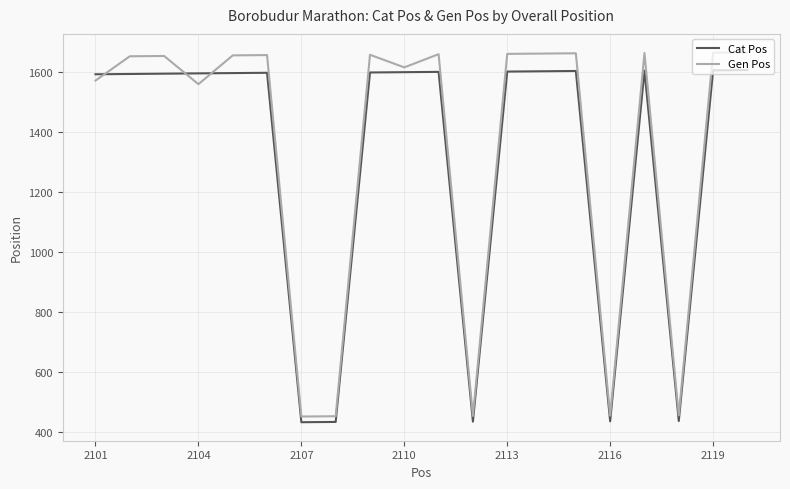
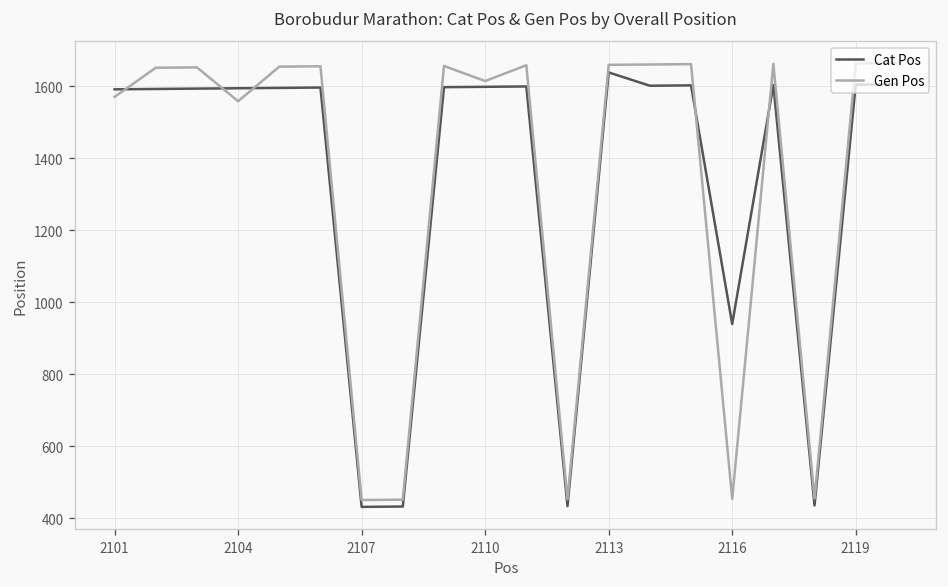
  {
    "Cat Pos": {
      "2101": 1590,
      "2104": 1600,
      "2107": 430,
      "2110": 1600,
-     "2113": 1600,
-     "2116": 440
+     "2113": 1640,
+     "2116": 940
    },
    "Gen Pos": {
      "2101": 1570,
      "2104": 1560,
      "2107": 450,
      "2110": 1620,
      "2113": 1660,
      "2116": 450
    }
  }
